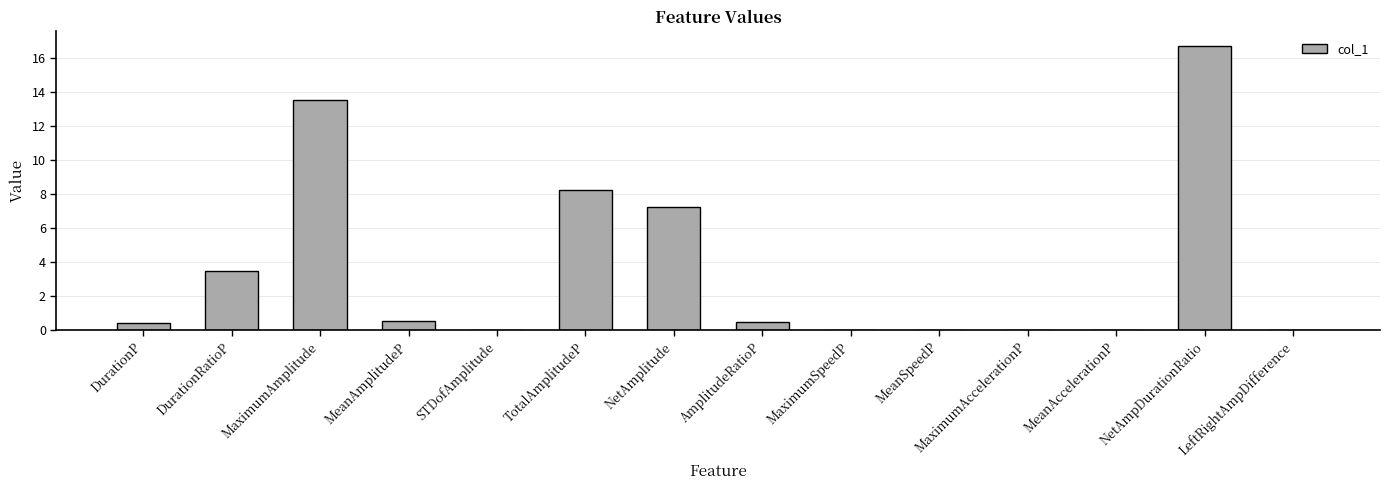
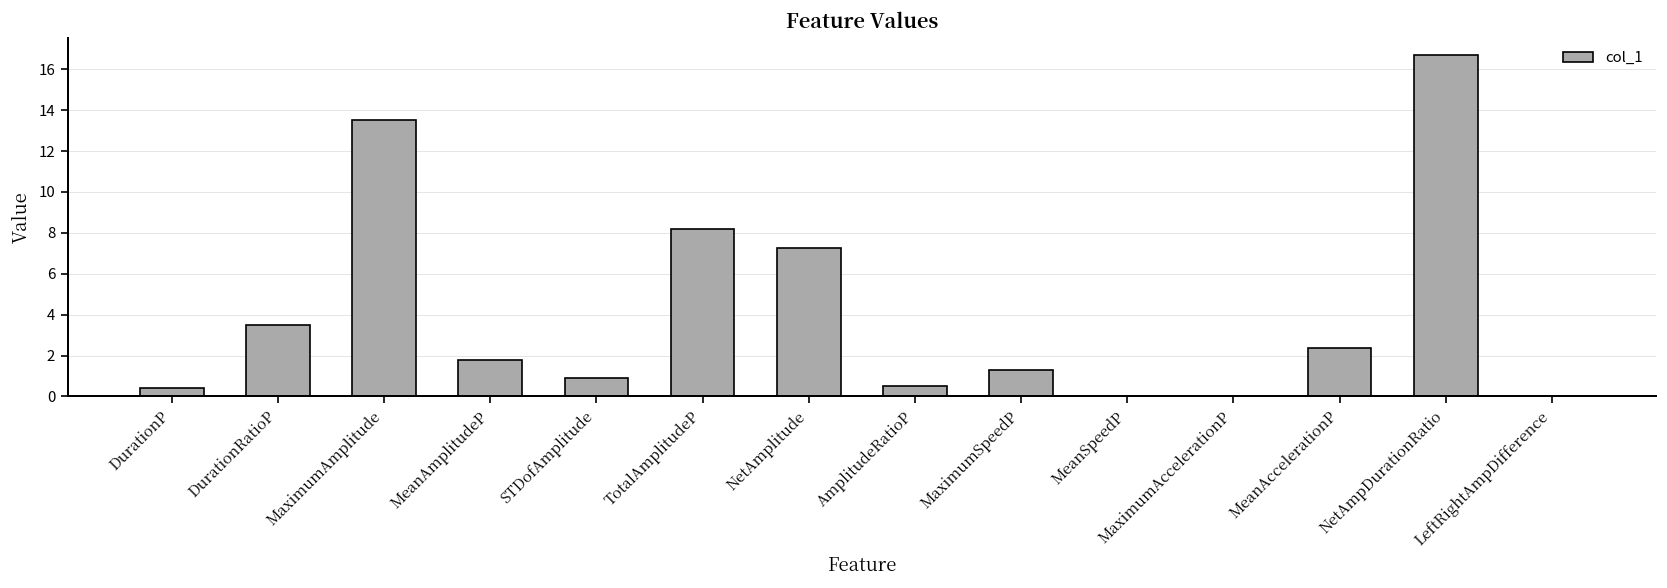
  {
    "DurationP": 0.4,
    "DurationRatioP": 3.5,
    "MaximumAmplitude": 13.5,
-   "MeanAmplitudeP": 0.6,
-   "STDofAmplitude": 0.0,
+   "MeanAmplitudeP": 1.8,
+   "STDofAmplitude": 0.9,
    "TotalAmplitudeP": 8.2,
    "NetAmplitude": 7.2,
    "AmplitudeRatioP": 0.5,
-   "MaximumSpeedP": 0.0,
-   "MeanAccelerationP": 0.0,
+   "MaximumSpeedP": 1.3,
+   "MeanAccelerationP": 2.4,
    "NetAmpDurationRatio": 16.7,
    "LeftRightAmpDifference": 0.0
  }
